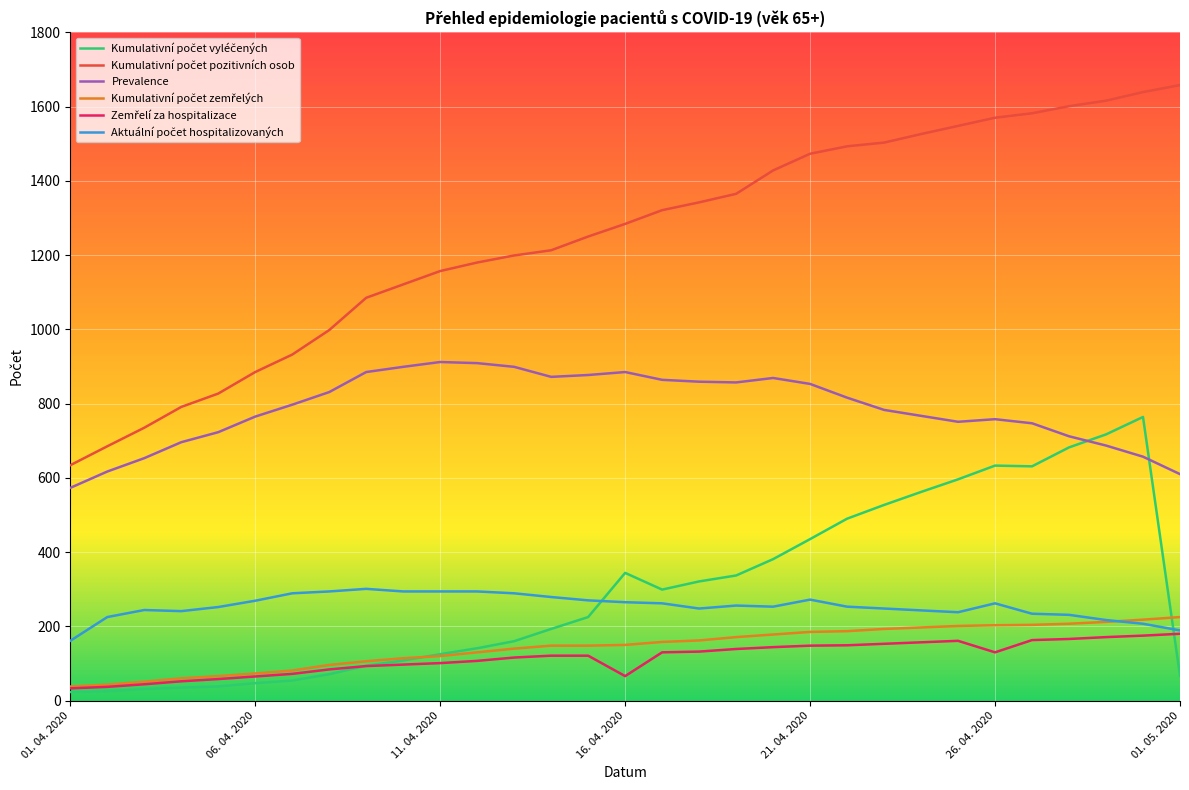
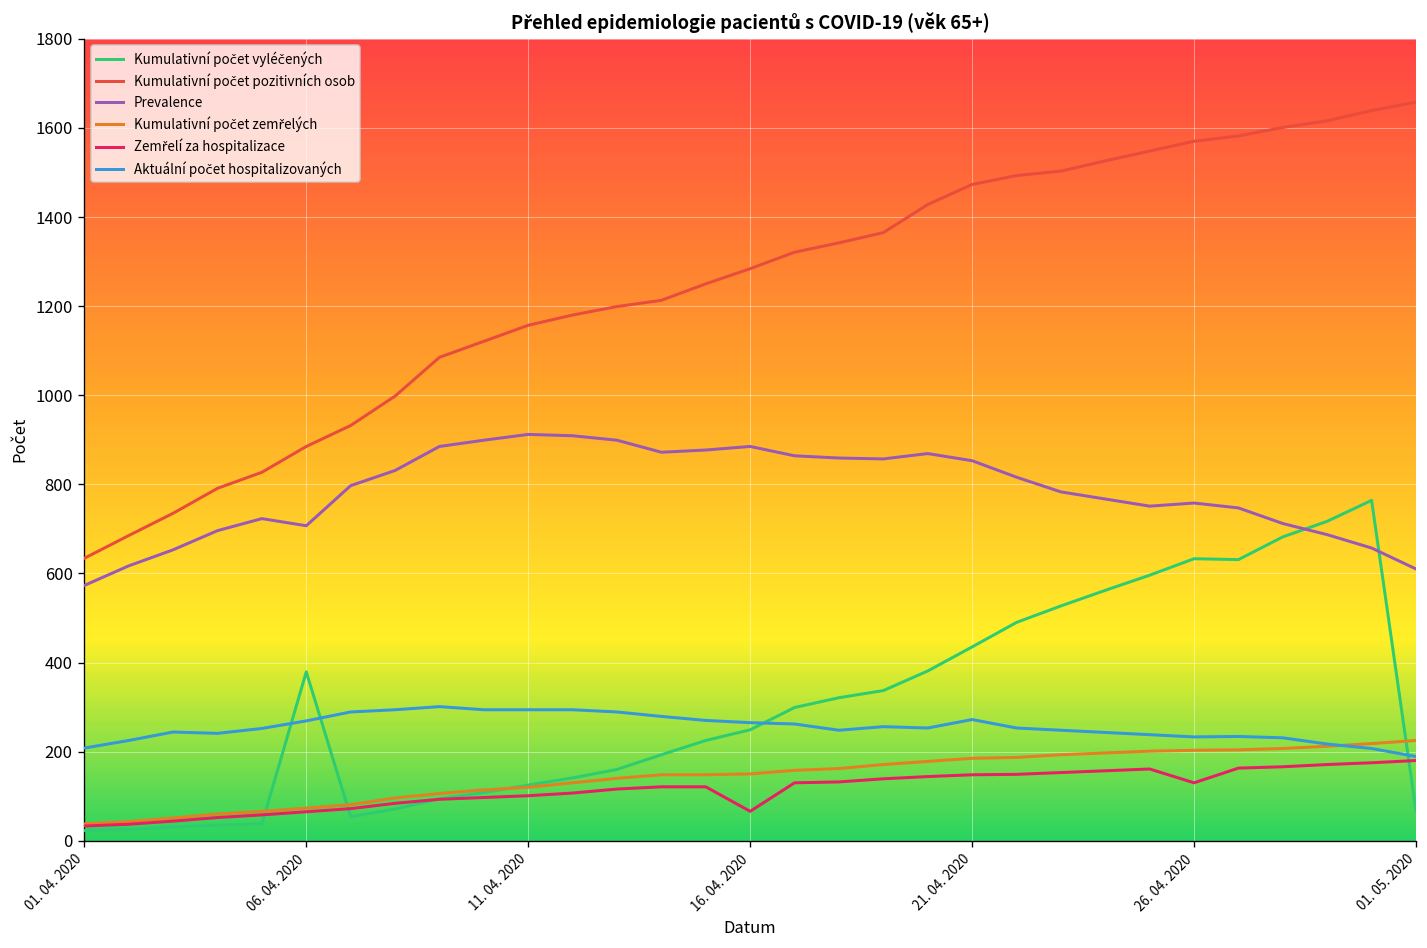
  {
    "Kumulativní počet vyléčených": {
      "01. 04. 2020": 20,
-     "06. 04. 2020": 50,
-     "16. 04. 2020": 340,
+     "06. 04. 2020": 380,
+     "16. 04. 2020": 250,
      "21. 04. 2020": 440,
      "26. 04. 2020": 630,
      "01. 05. 2020": 70
    },
    "Prevalence": {
      "01. 04. 2020": 570,
-     "06. 04. 2020": 770,
+     "06. 04. 2020": 710,
      "11. 04. 2020": 910,
      "16. 04. 2020": 890,
      "21. 04. 2020": 850,
      "26. 04. 2020": 760,
      "01. 05. 2020": 610
    },
    "Zemřelí za hospitalizace": {
      "06. 04. 2020": 70,
      "11. 04. 2020": 100,
      "16. 04. 2020": 70,
      "21. 04. 2020": 150,
      "26. 04. 2020": 130,
      "01. 05. 2020": 180
    },
    "Aktuální počet hospitalizovaných": {
-     "01. 04. 2020": 160,
+     "01. 04. 2020": 210,
      "06. 04. 2020": 270,
      "11. 04. 2020": 290,
      "16. 04. 2020": 270,
      "21. 04. 2020": 270,
-     "26. 04. 2020": 260,
+     "26. 04. 2020": 230,
      "01. 05. 2020": 190
    }
  }
